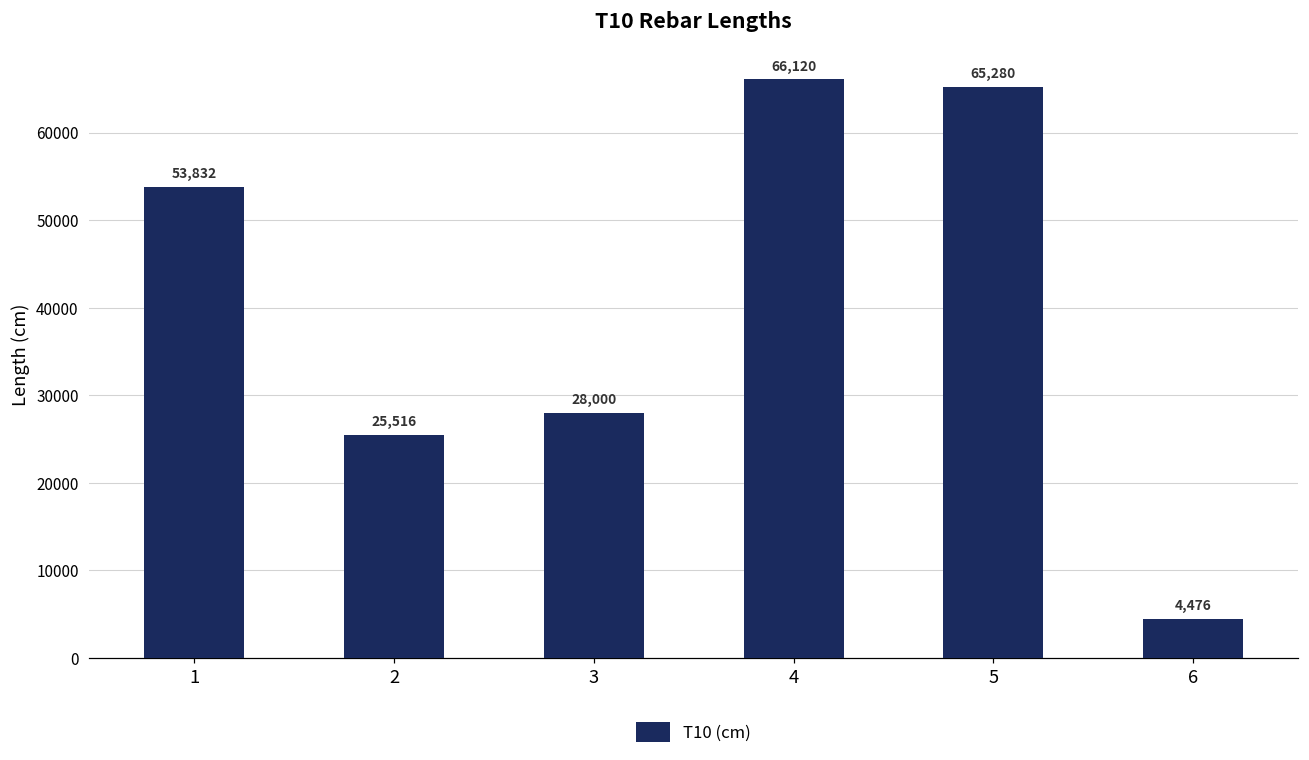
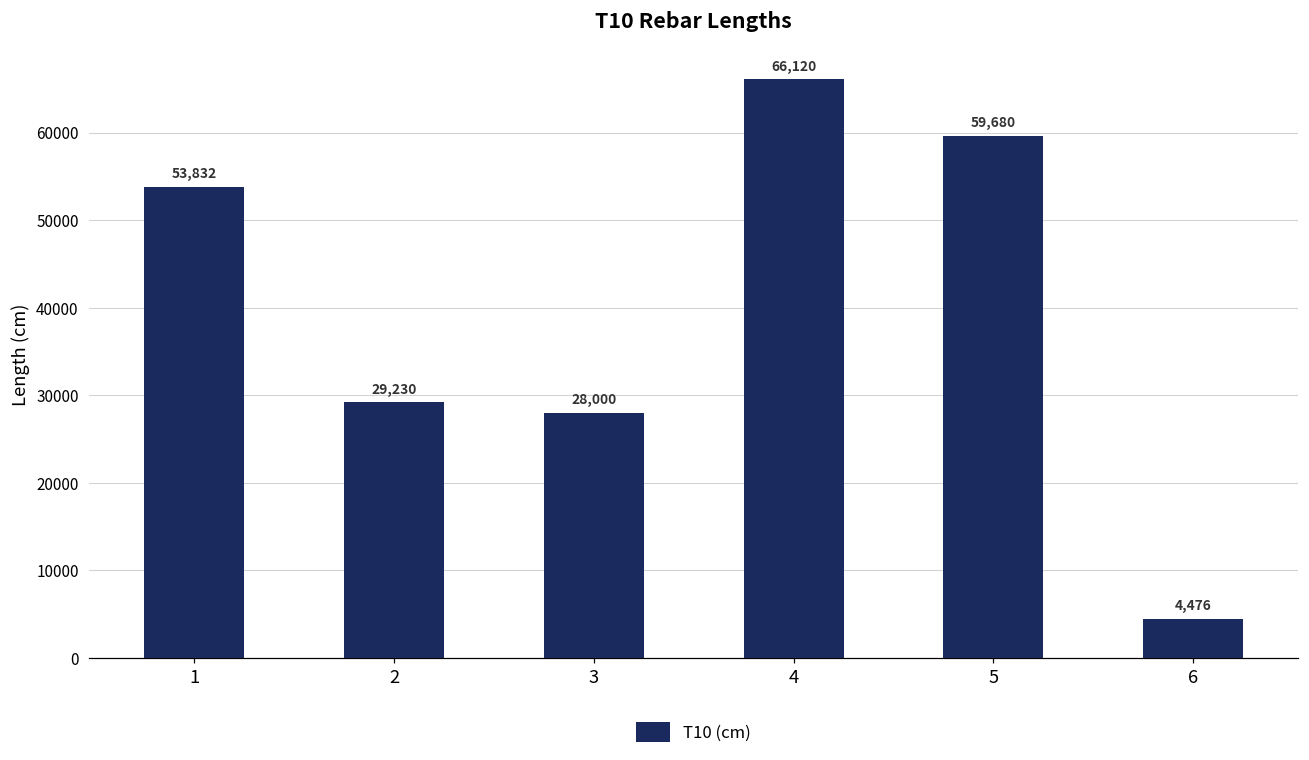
  {
    "1": "53,832",
-   "2": "25,516",
+   "2": "29,230",
    "3": "28,000",
    "4": "66,120",
-   "5": "65,280",
+   "5": "59,680",
    "6": "4,476"
  }
